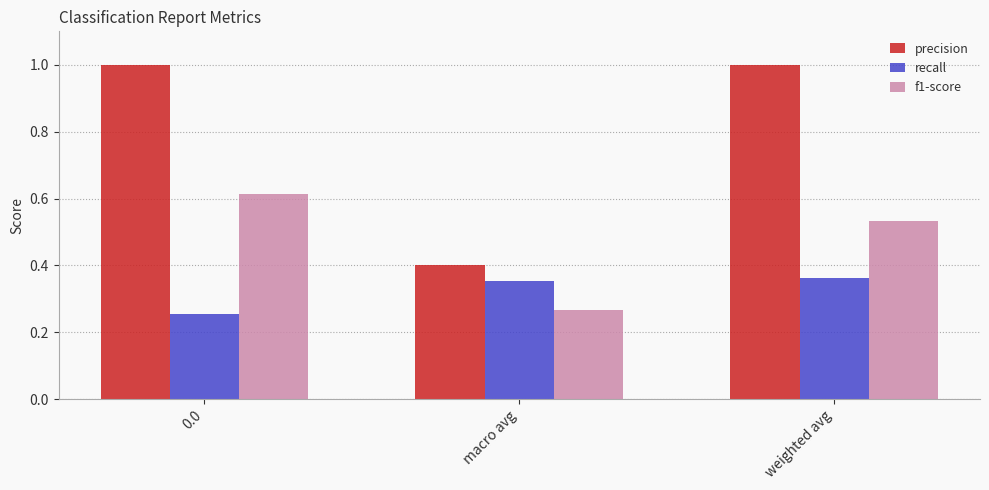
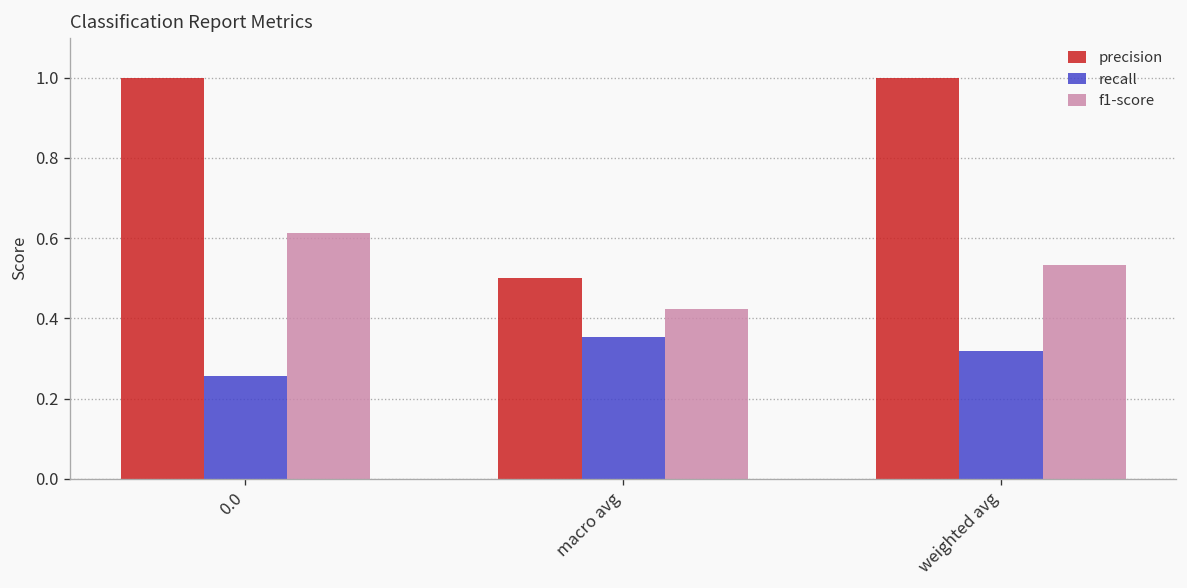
  {
    "precision": {
      "0.0": 1.0,
-     "macro avg": 0.4,
+     "macro avg": 0.5,
      "weighted avg": 1.0
    },
    "recall": {
      "0.0": 0.26,
      "macro avg": 0.35,
-     "weighted avg": 0.36
+     "weighted avg": 0.32
    },
    "f1-score": {
      "0.0": 0.61,
-     "macro avg": 0.27,
+     "macro avg": 0.42,
      "weighted avg": 0.53
    }
  }
